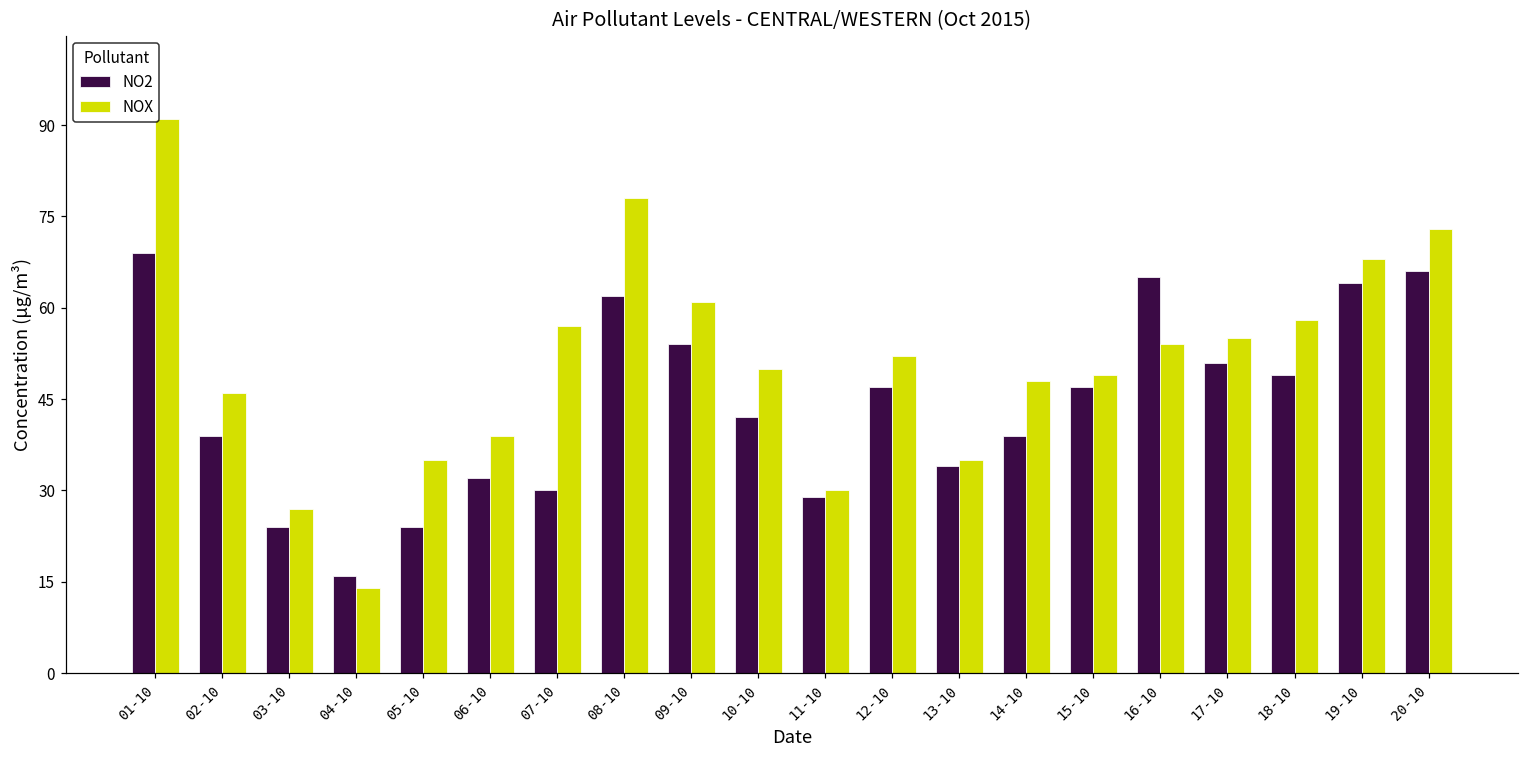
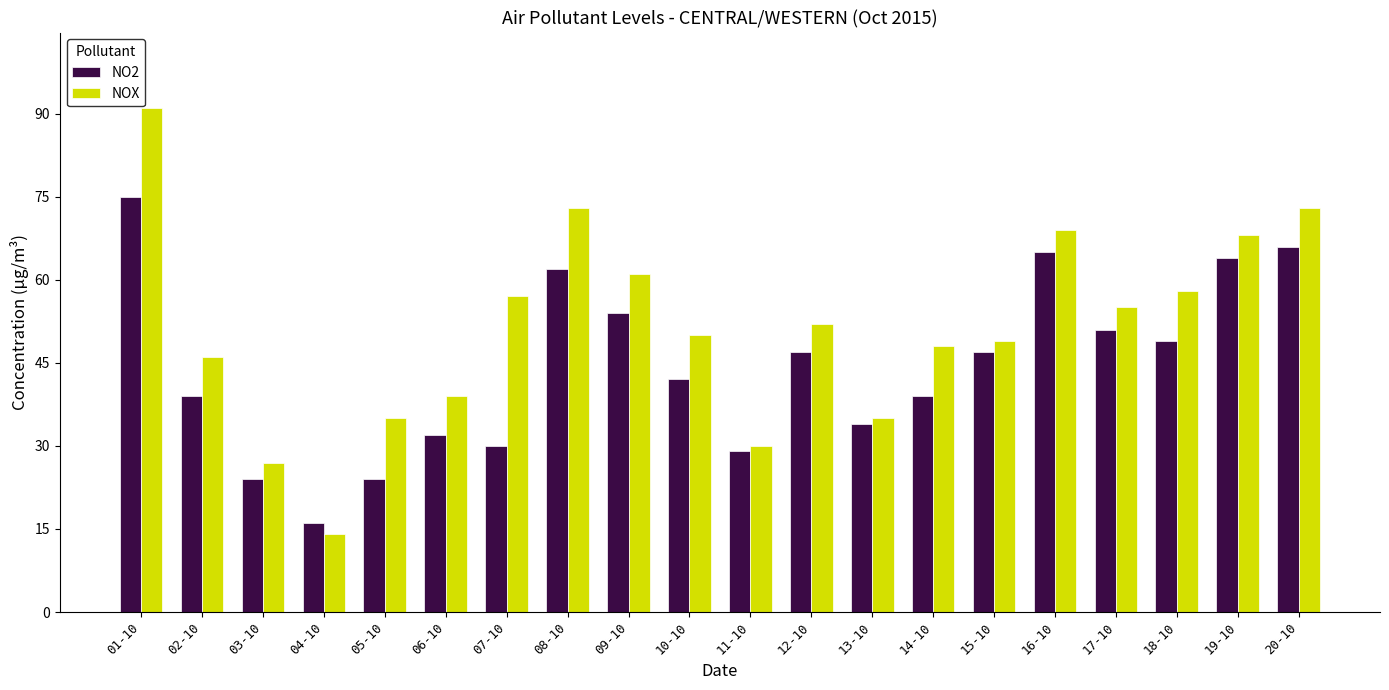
  {
    "NO2": {
-     "01-10": 69,
+     "01-10": 75,
      "02-10": 39,
      "03-10": 24,
      "04-10": 16,
      "05-10": 24,
      "06-10": 32,
      "07-10": 30,
      "08-10": 62,
      "09-10": 54,
      "10-10": 42,
      "11-10": 29,
      "12-10": 47,
      "13-10": 34,
      "14-10": 39,
      "15-10": 47,
      "16-10": 65,
      "17-10": 51,
      "18-10": 49,
      "19-10": 64,
      "20-10": 66
    },
    "NOX": {
      "01-10": 91,
      "02-10": 46,
      "03-10": 27,
      "04-10": 14,
      "05-10": 35,
      "06-10": 39,
      "07-10": 57,
-     "08-10": 78,
+     "08-10": 73,
      "09-10": 61,
      "10-10": 50,
      "11-10": 30,
      "12-10": 52,
      "13-10": 35,
      "14-10": 48,
      "15-10": 49,
-     "16-10": 54,
+     "16-10": 69,
      "17-10": 55,
      "18-10": 58,
      "19-10": 68,
      "20-10": 73
    }
  }
